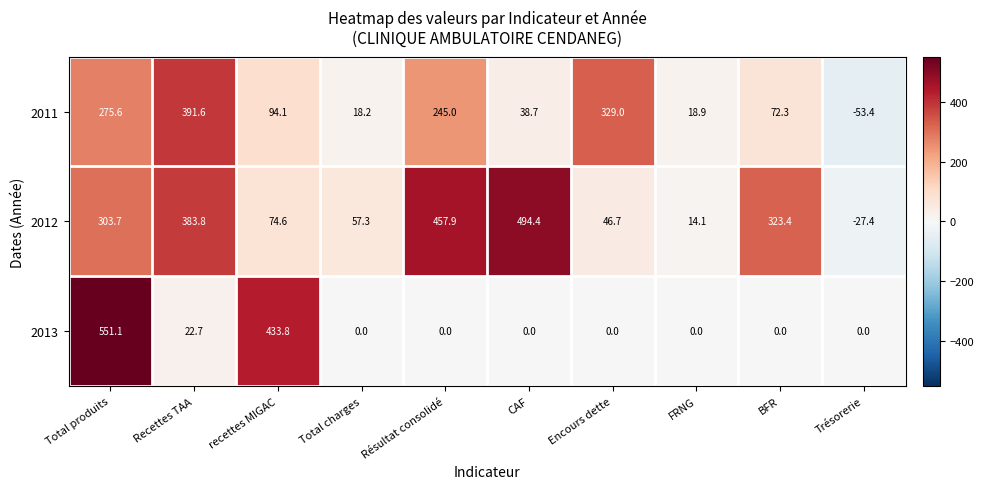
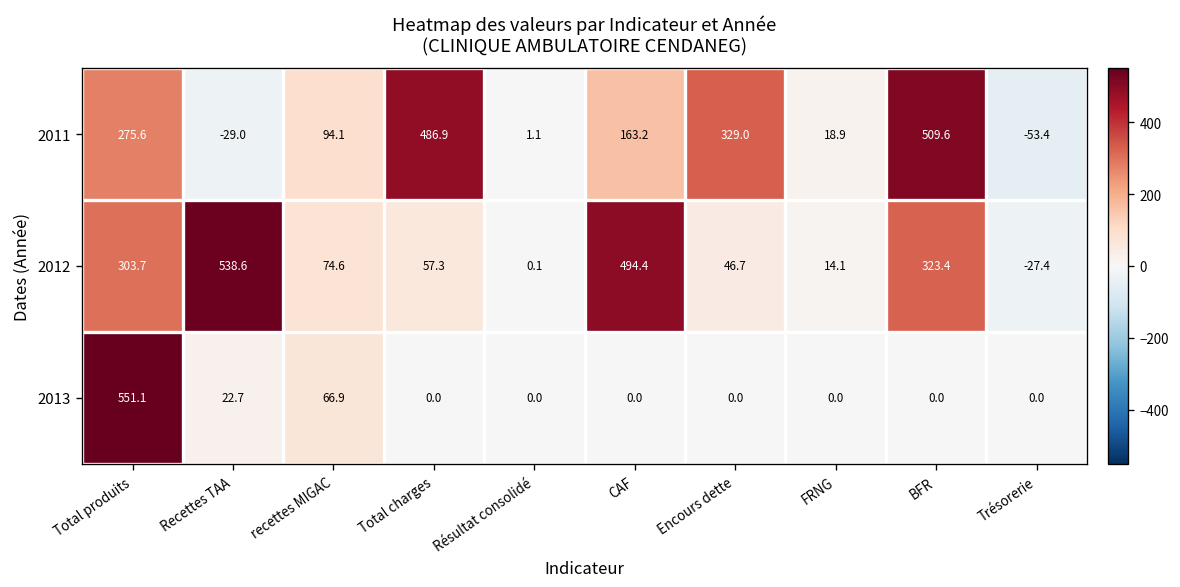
  {
    "2011": {
      "Total produits": 275.6,
-     "Recettes TAA": 391.6,
+     "Recettes TAA": -29.0,
      "recettes MIGAC": 94.1,
-     "Total charges": 18.2,
-     "Résultat consolidé": 245.0,
-     "CAF": 38.7,
+     "Total charges": 486.9,
+     "Résultat consolidé": 1.1,
+     "CAF": 163.2,
      "Encours dette": 329.0,
      "FRNG": 18.9,
-     "BFR": 72.3,
+     "BFR": 509.6,
      "Trésorerie": -53.4
    },
    "2012": {
      "Total produits": 303.7,
-     "Recettes TAA": 383.8,
+     "Recettes TAA": 538.6,
      "recettes MIGAC": 74.6,
      "Total charges": 57.3,
-     "Résultat consolidé": 457.9,
+     "Résultat consolidé": 0.1,
      "CAF": 494.4,
      "Encours dette": 46.7,
      "FRNG": 14.1,
      "BFR": 323.4,
      "Trésorerie": -27.4
    },
    "2013": {
      "Total produits": 551.1,
      "Recettes TAA": 22.7,
-     "recettes MIGAC": 433.8,
+     "recettes MIGAC": 66.9,
      "Total charges": 0.0,
      "Résultat consolidé": 0.0,
      "CAF": 0.0,
      "Encours dette": 0.0,
      "FRNG": 0.0,
      "BFR": 0.0,
      "Trésorerie": 0.0
    }
  }
